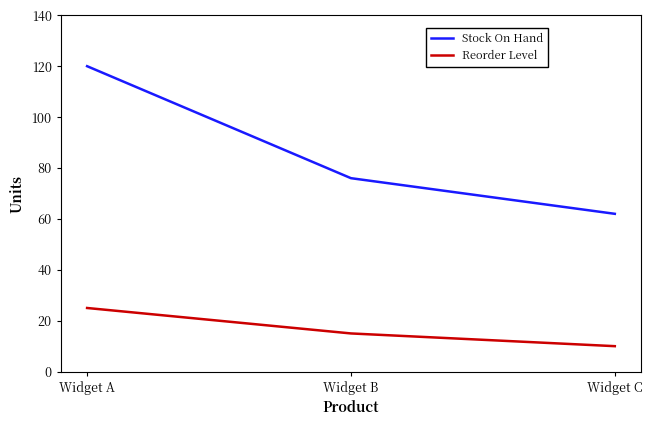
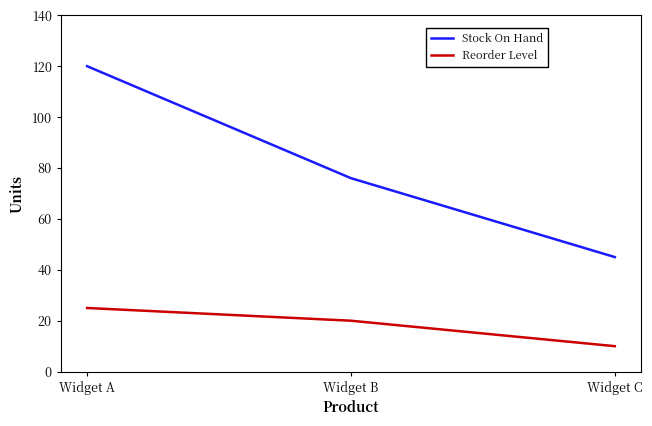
  {
    "Stock On Hand": {
      "Widget A": 120,
      "Widget B": 76,
-     "Widget C": 62
+     "Widget C": 45
    },
    "Reorder Level": {
      "Widget A": 25,
-     "Widget B": 15,
+     "Widget B": 20,
      "Widget C": 10
    }
  }
